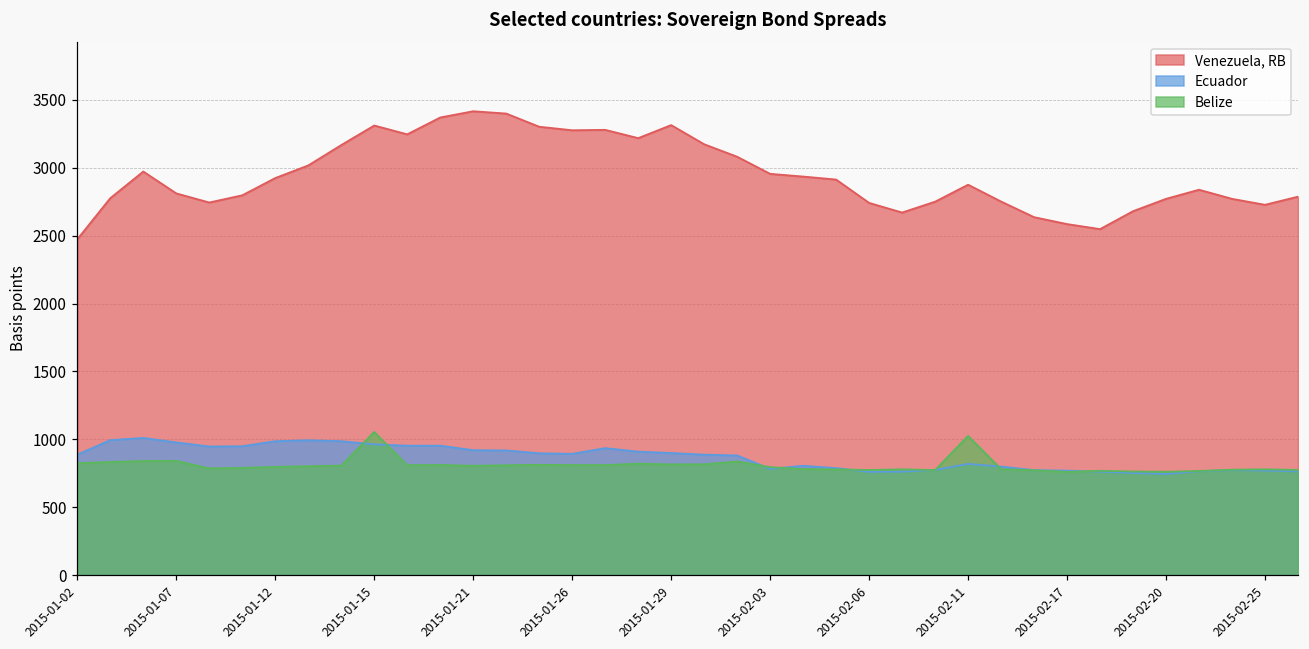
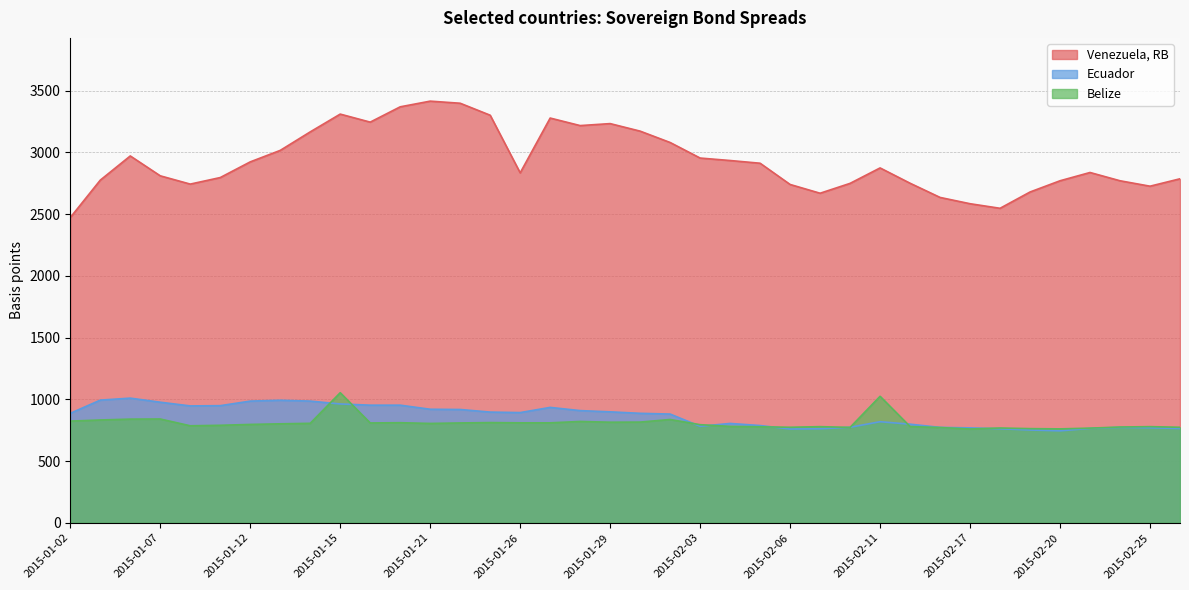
  {
    "Venezuela, RB": {
      "2015-01-02": 2470,
      "2015-01-07": 2810,
      "2015-01-12": 2920,
      "2015-01-15": 3310,
      "2015-01-21": 3420,
-     "2015-01-26": 3280,
-     "2015-01-29": 3310,
+     "2015-01-26": 2840,
+     "2015-01-29": 3230,
      "2015-02-03": 2960,
      "2015-02-06": 2740,
      "2015-02-11": 2880,
      "2015-02-17": 2590,
      "2015-02-20": 2770,
      "2015-02-25": 2730
    },
    "Ecuador": {
      "2015-01-02": 890,
      "2015-01-07": 980,
      "2015-01-12": 990,
      "2015-01-15": 960,
      "2015-01-21": 920,
      "2015-01-26": 890,
      "2015-01-29": 900,
      "2015-02-11": 820
    },
    "Belize": {
      "2015-01-02": 820,
      "2015-01-07": 840,
      "2015-01-12": 800,
      "2015-01-15": 1050,
      "2015-01-21": 810,
      "2015-01-26": 810,
      "2015-01-29": 820,
      "2015-02-11": 1030
    }
  }
